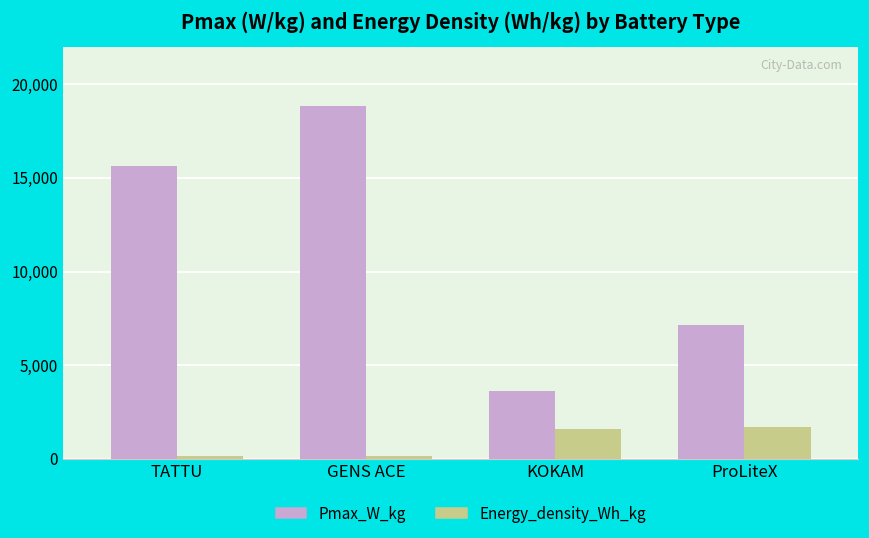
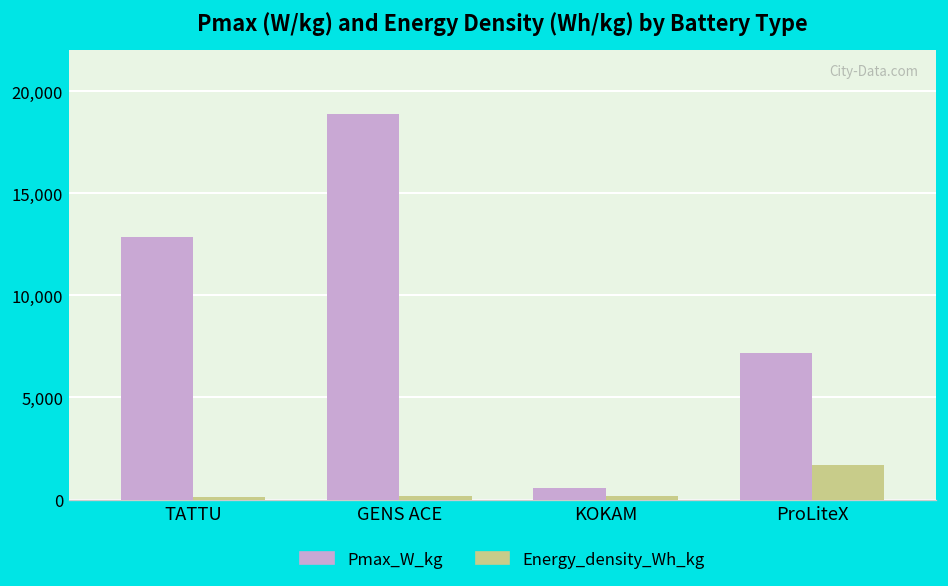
  {
    "Pmax_W_kg": {
-     "TATTU": "15,600",
+     "TATTU": "12,800",
      "GENS ACE": "18,900",
-     "KOKAM": "3,600",
+     "KOKAM": "500",
      "ProLiteX": "7,200"
    },
    "Energy_density_Wh_kg": {
      "GENS ACE": "200",
-     "KOKAM": "1,600",
+     "KOKAM": "200",
      "ProLiteX": "1,700"
    }
  }
